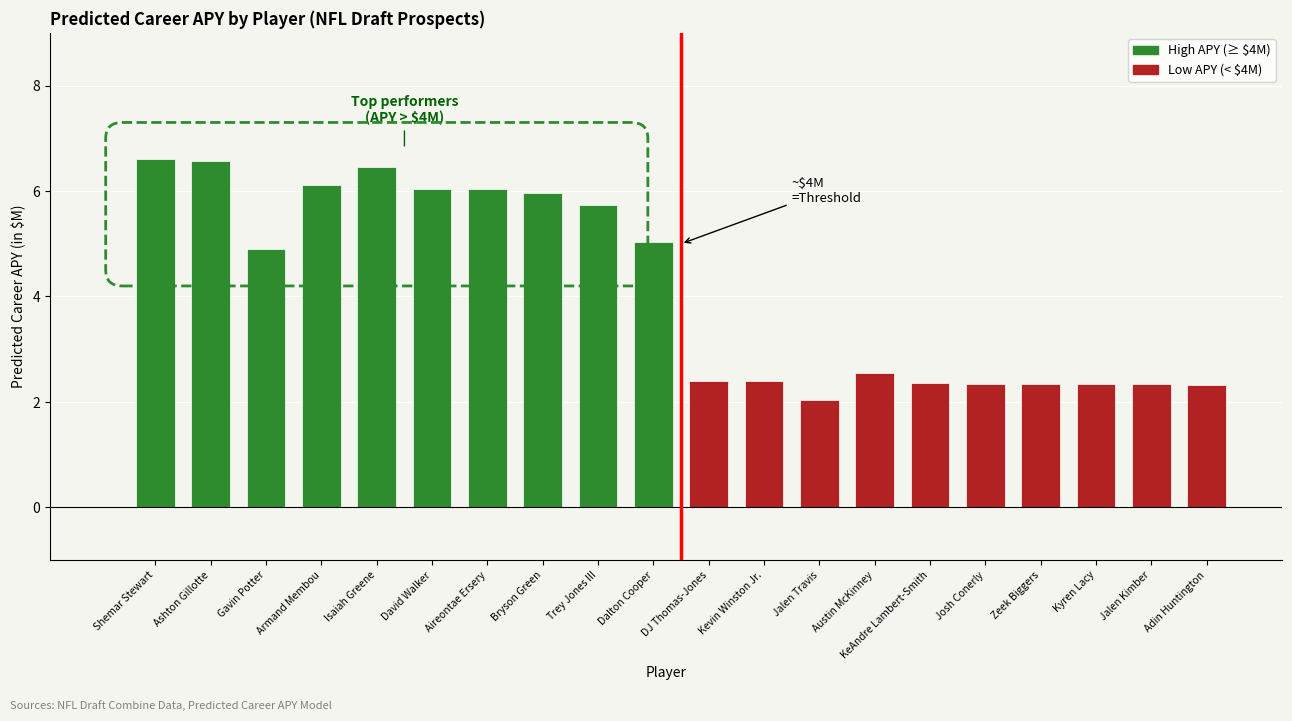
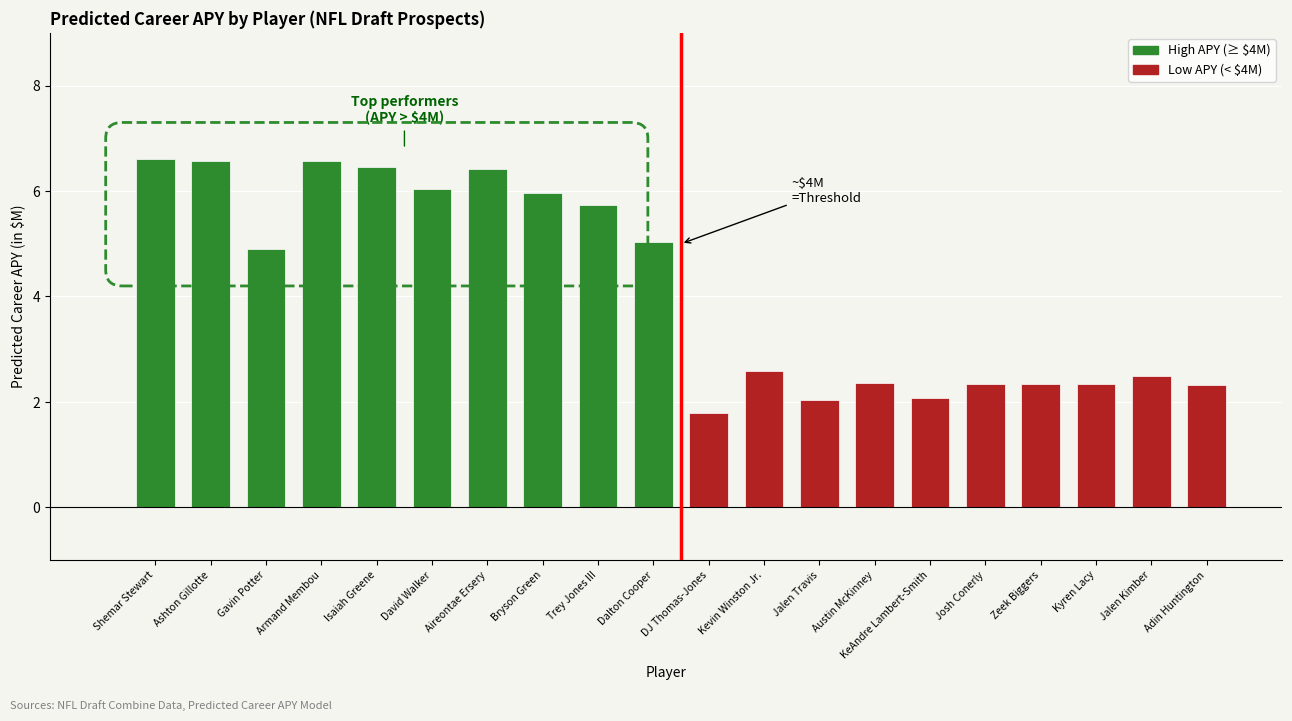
  {
    "Shemar Stewart": 6.6,
    "Ashton Gillotte": 6.6,
    "Gavin Potter": 4.9,
-   "Armand Membou": 6.1,
+   "Armand Membou": 6.6,
    "David Walker": 6.0,
-   "Aireontae Ersery": 6.0,
+   "Aireontae Ersery": 6.4,
    "Bryson Green": 6.0,
    "Trey Jones III": 5.7,
    "Dalton Cooper": 5.0,
-   "DJ Thomas-Jones": 2.4,
-   "Kevin Winston Jr.": 2.4,
+   "DJ Thomas-Jones": 1.8,
+   "Kevin Winston Jr.": 2.6,
    "Jalen Travis": 2.0,
-   "Austin McKinney": 2.5,
-   "KeAndre Lambert-Smith": 2.4,
+   "Austin McKinney": 2.4,
+   "KeAndre Lambert-Smith": 2.1,
    "Josh Conerly": 2.4,
    "Zeek Biggers": 2.4,
    "Kyren Lacy": 2.3,
-   "Jalen Kimber": 2.3,
+   "Jalen Kimber": 2.5,
    "Adin Huntington": 2.3
  }
